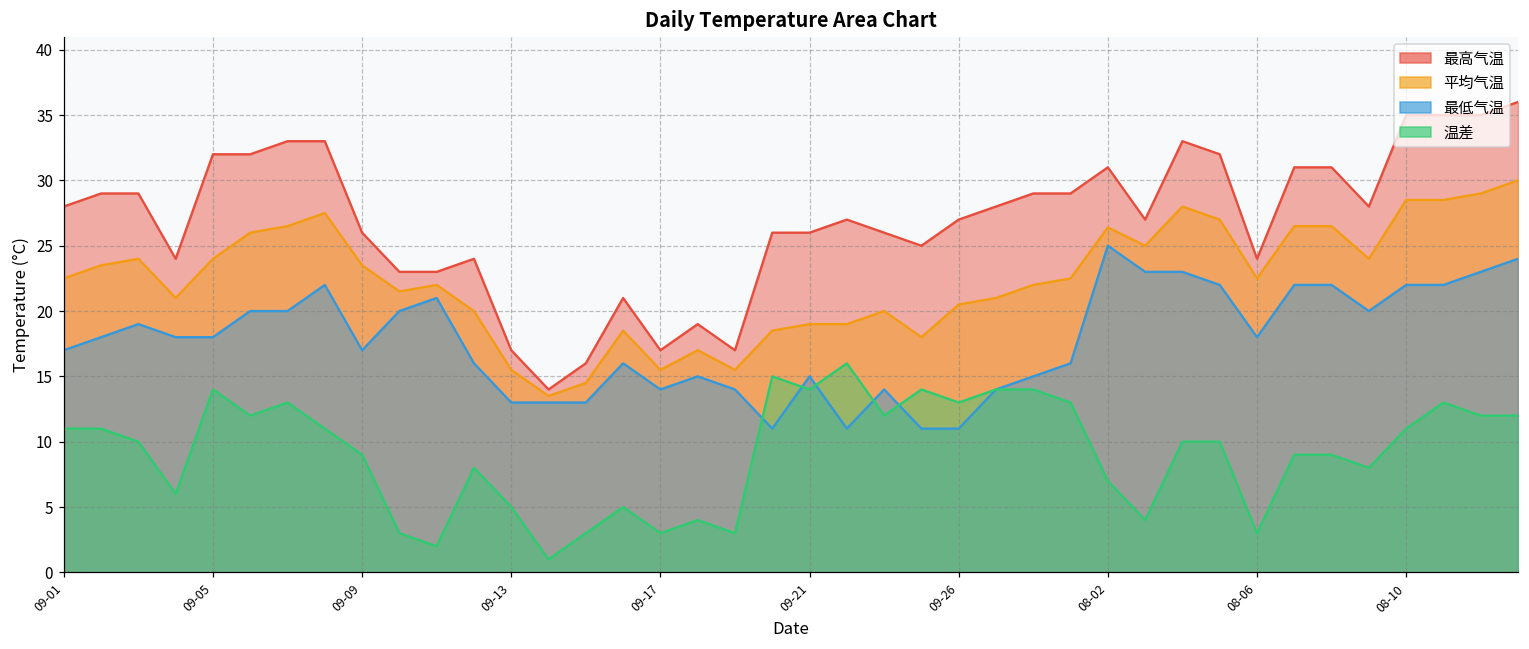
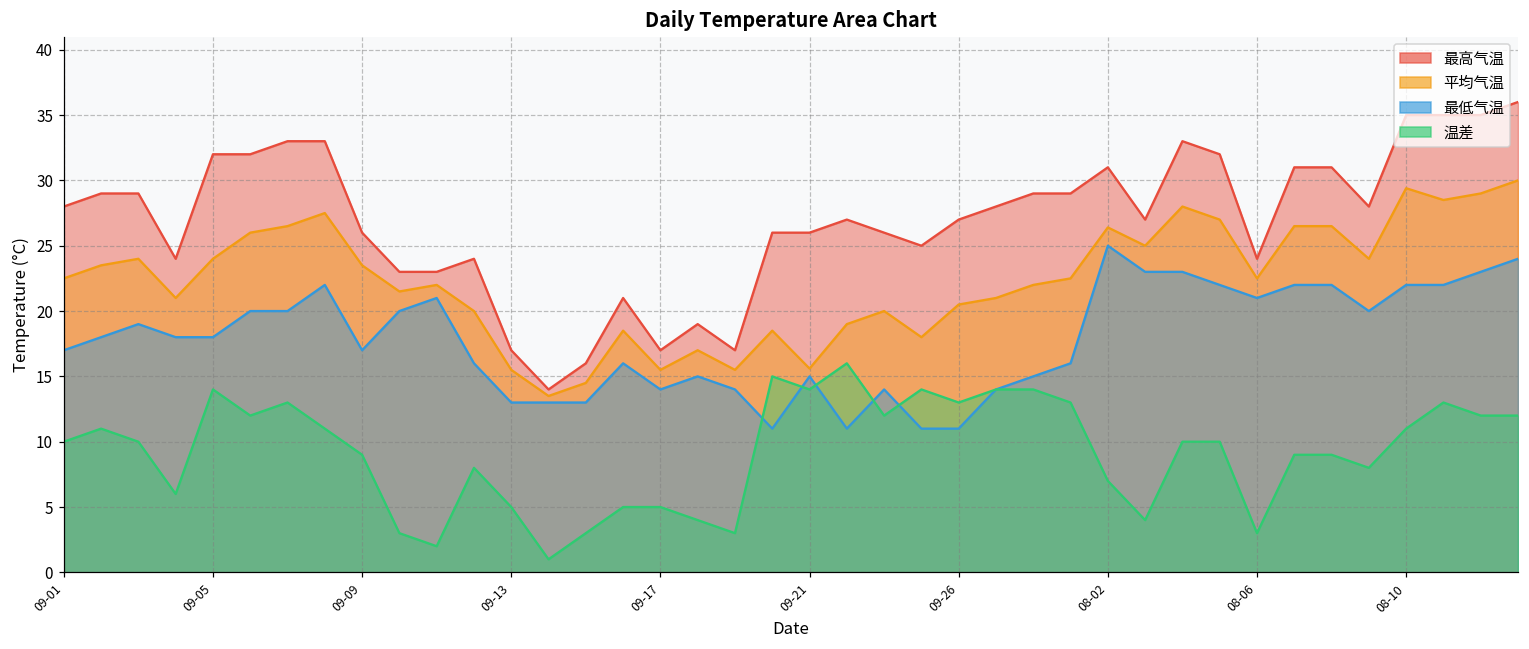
  {
    "最高气温": {
      "09-01": 28.0,
      "09-05": 32.0,
      "09-09": 26.0,
      "09-13": 17.0,
      "09-17": 17.0,
      "09-21": 26.0,
      "09-26": 27.0,
      "08-02": 31.0,
      "08-06": 24.0
    },
    "平均气温": {
      "09-01": 22.5,
      "09-05": 24.0,
      "09-09": 23.5,
      "09-13": 15.5,
      "09-17": 15.5,
-     "09-21": 19.0,
+     "09-21": 15.6,
      "09-26": 20.5,
      "08-02": 26.4,
      "08-06": 22.5,
-     "08-10": 28.5
+     "08-10": 29.4
    },
    "最低气温": {
      "09-01": 17,
      "09-05": 18,
      "09-09": 17,
      "09-13": 13,
      "09-17": 14,
      "09-21": 15,
      "09-26": 11,
      "08-02": 25,
-     "08-06": 18,
+     "08-06": 21,
      "08-10": 22
    },
    "温差": {
-     "09-01": 11,
+     "09-01": 10,
      "09-05": 14,
      "09-09": 9,
      "09-13": 5,
-     "09-17": 3,
+     "09-17": 5,
      "09-21": 14,
      "09-26": 13,
      "08-02": 7,
      "08-06": 3,
      "08-10": 11
    }
  }
